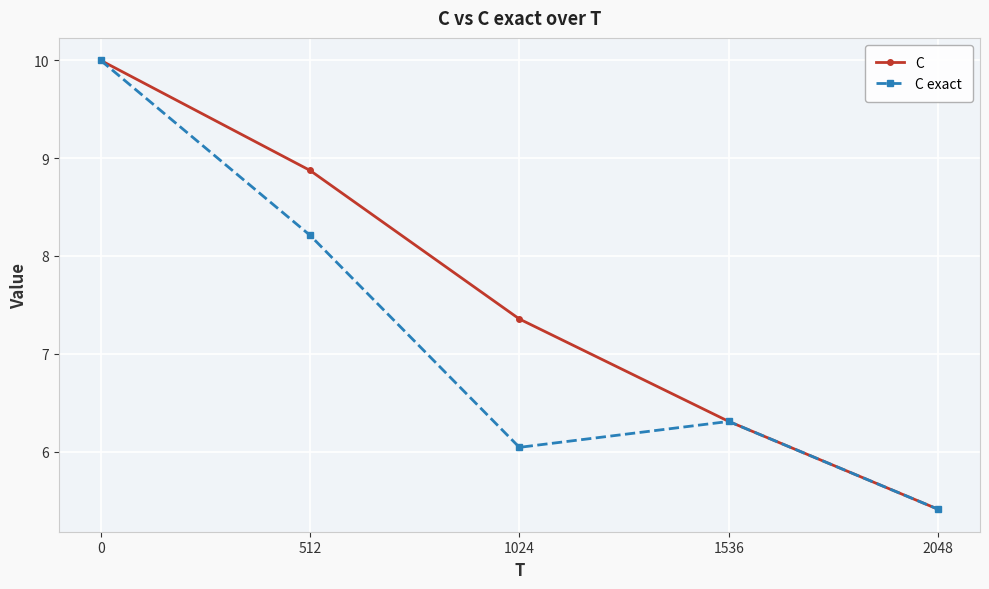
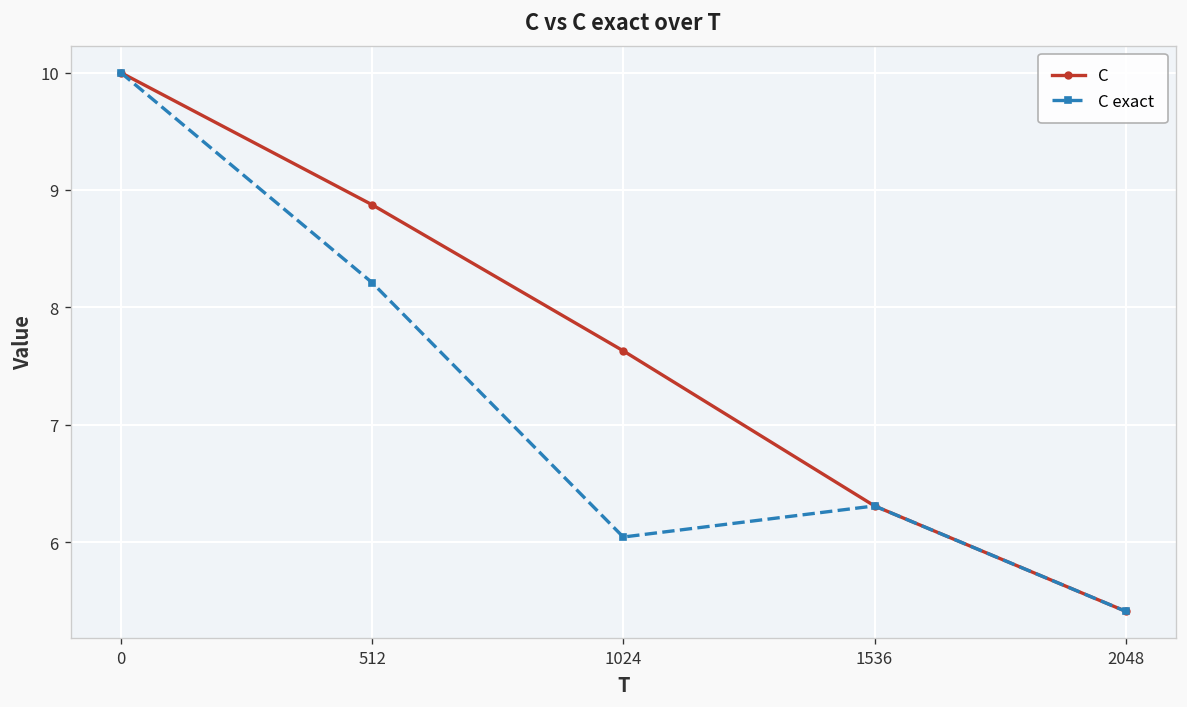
  {
    "C": {
      "512": 8.9,
-     "1024": 7.4
+     "1024": 7.6
    },
    "C exact": {
      "512": 8.2,
      "1024": 6.0
    }
  }
